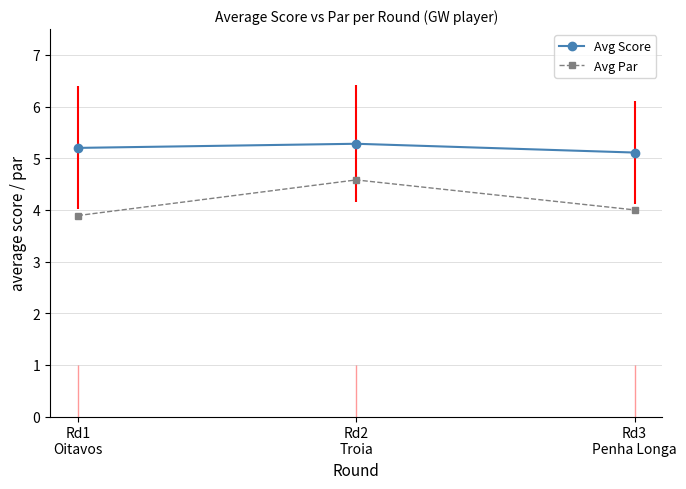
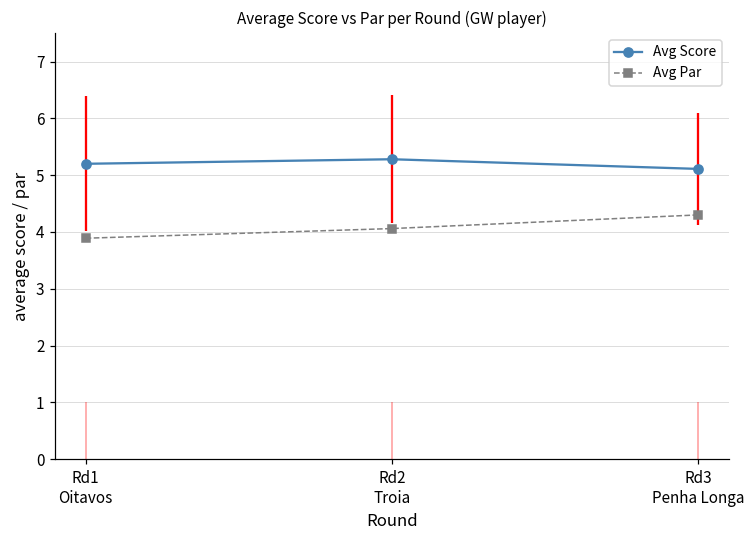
  {
    "Avg Score": {
      "Rd1 Oitavos": 5.2,
      "Rd2 Troia": 5.3,
      "Rd3 Penha Longa": 5.1
    },
    "Avg Par": {
      "Rd1 Oitavos": 3.9,
-     "Rd2 Troia": 4.6,
-     "Rd3 Penha Longa": 4.0
+     "Rd2 Troia": 4.1,
+     "Rd3 Penha Longa": 4.3
    }
  }
